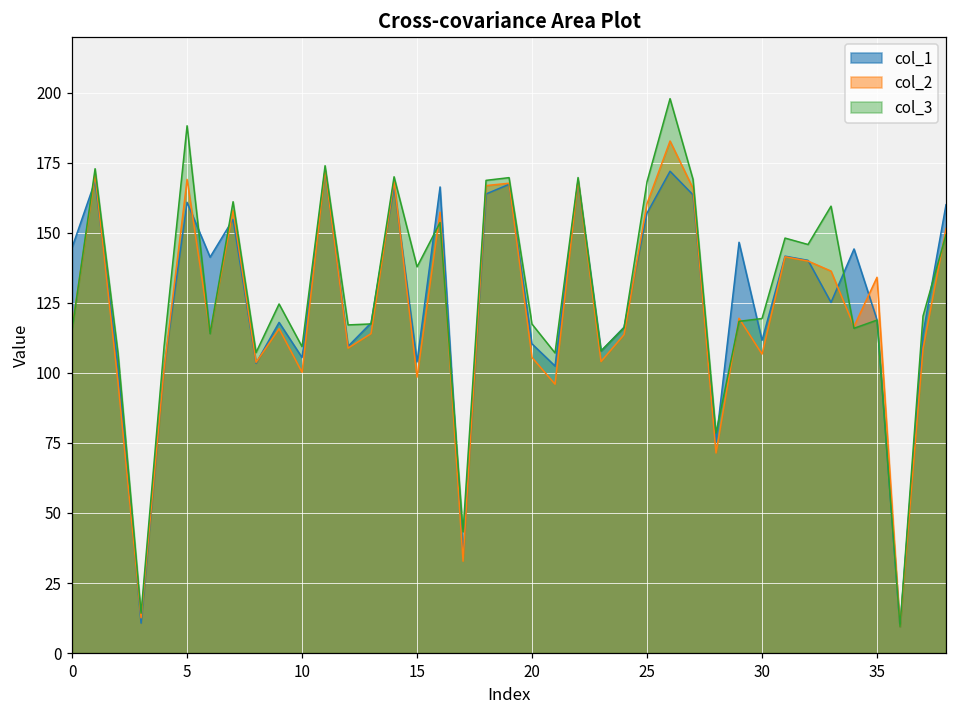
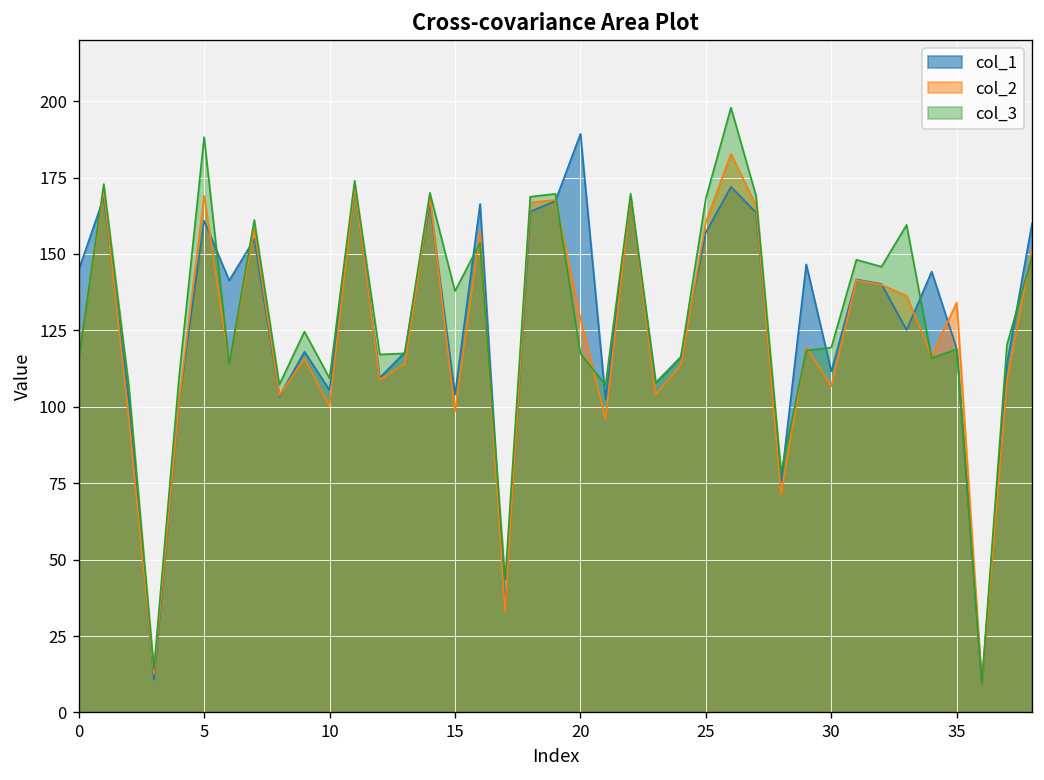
  {
    "col_1": {
      "0": 145,
      "5": 161,
      "10": 105,
      "15": 104,
-     "20": 110,
+     "20": 189,
      "25": 157,
      "30": 112
    },
    "col_2": {
      "5": 169,
      "10": 100,
      "15": 98,
-     "20": 105,
+     "20": 129,
      "25": 160,
      "30": 107,
      "35": 134
    },
    "col_3": {
      "5": 188,
      "10": 109,
      "15": 138,
      "20": 117,
      "25": 168,
      "30": 119
    }
  }
